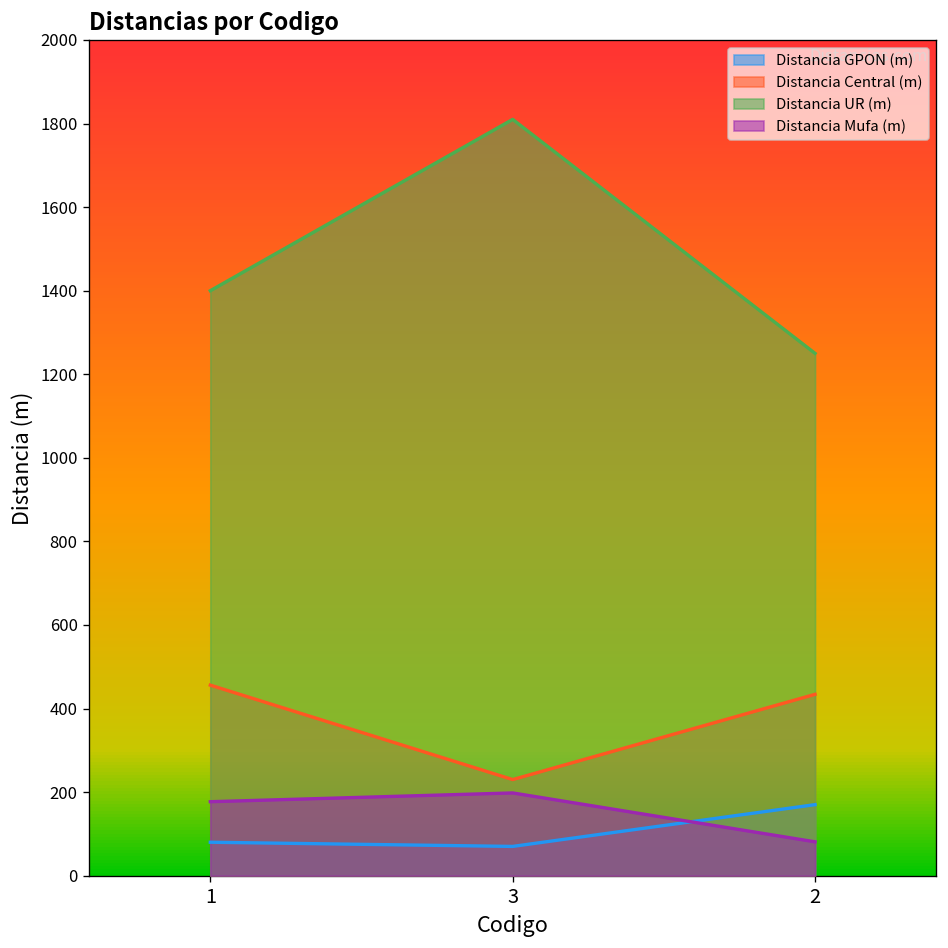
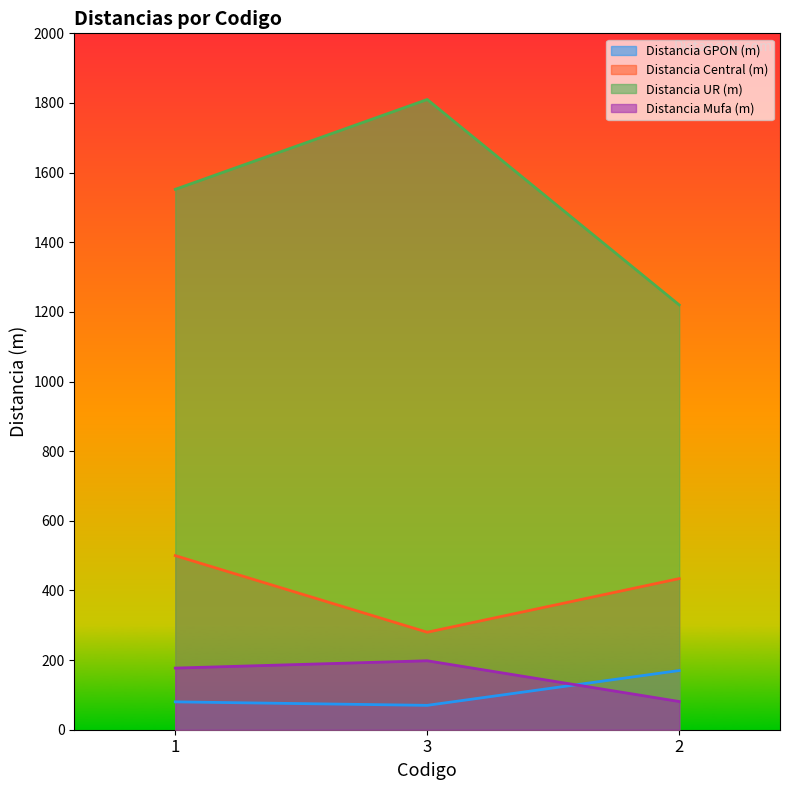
  {
    "Distancia GPON (m)": {
      "1": 80,
      "3": 70,
      "2": 170
    },
    "Distancia Central (m)": {
-     "1": 460,
-     "3": 230,
+     "1": 500,
+     "3": 280,
      "2": 430
    },
    "Distancia UR (m)": {
-     "1": 1400,
+     "1": 1550,
      "3": 1810,
-     "2": 1250
+     "2": 1220
    },
    "Distancia Mufa (m)": {
      "1": 180,
      "3": 200,
      "2": 80
    }
  }
